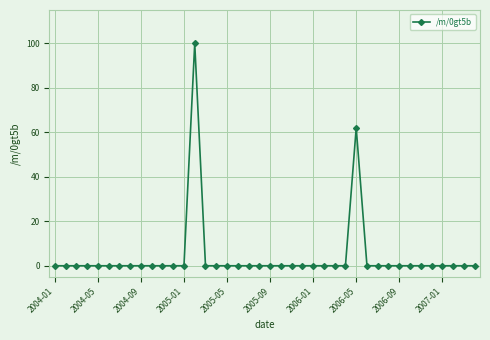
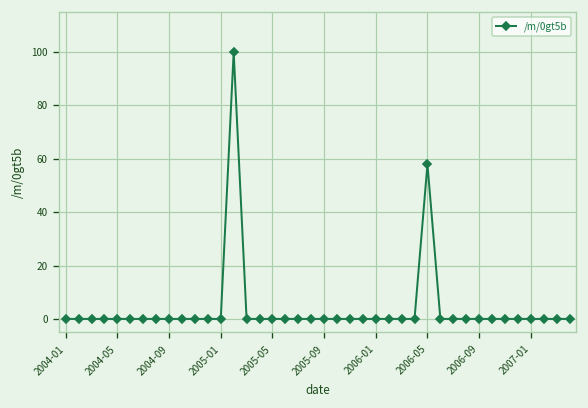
  {
    "2004-01": 0,
    "2004-05": 0,
    "2004-09": 0,
    "2005-01": 0,
    "2005-05": 0,
    "2005-09": 0,
    "2006-01": 0,
-   "2006-05": 62,
+   "2006-05": 58,
    "2006-09": 0,
    "2007-01": 0
  }
